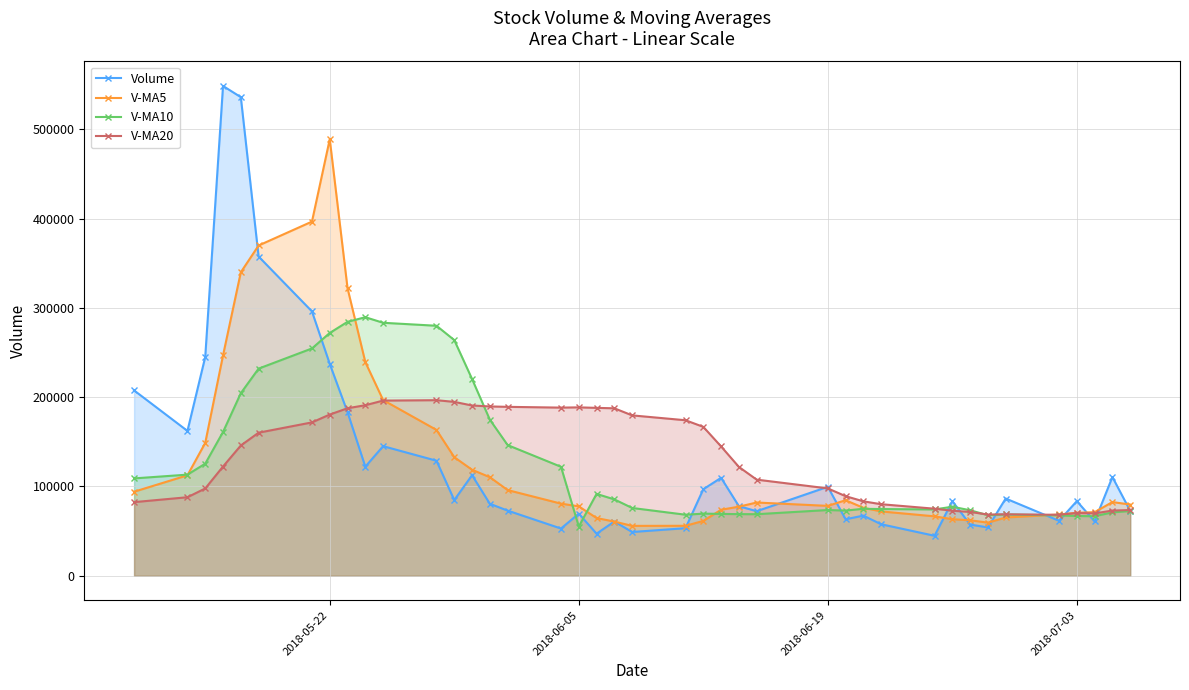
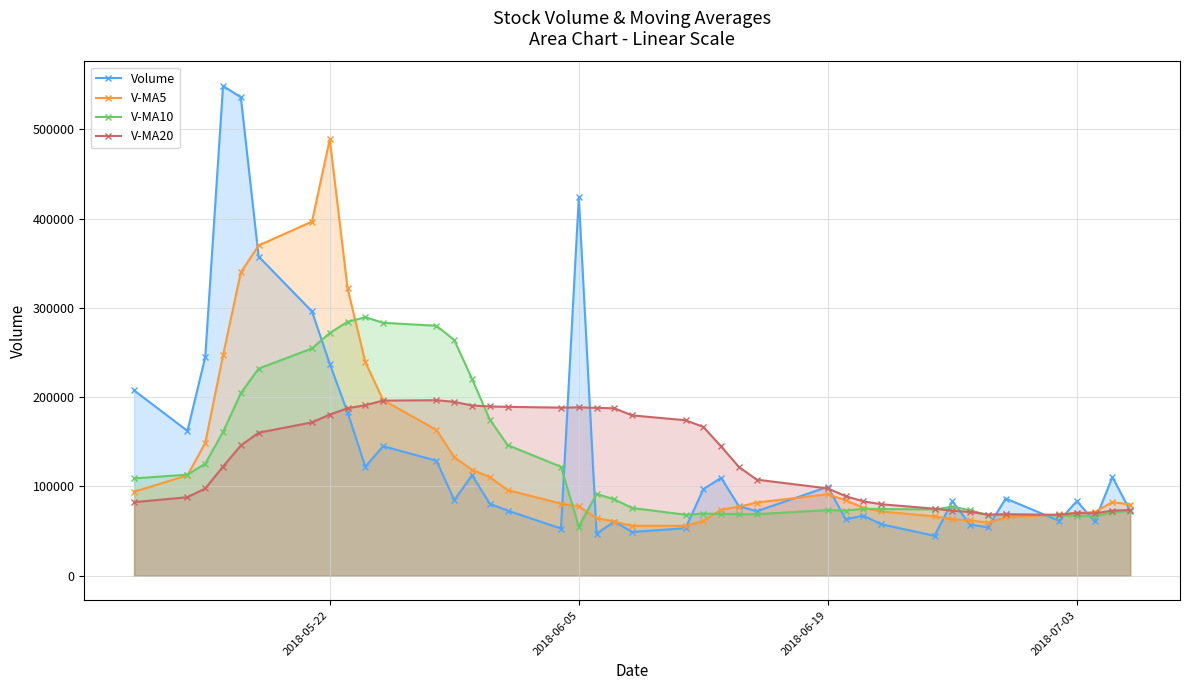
  {
    "Volume": {
      "2018-05-22": 240000,
-     "2018-06-05": 70000,
+     "2018-06-05": 420000,
      "2018-07-03": 80000
    },
    "V-MA5": {
      "2018-05-22": 490000,
      "2018-06-05": 80000,
-     "2018-06-19": 80000
+     "2018-06-19": 90000
    },
    "V-MA10": {
      "2018-05-22": 270000,
      "2018-06-05": 60000,
      "2018-06-19": 70000,
      "2018-07-03": 70000
    },
    "V-MA20": {
      "2018-05-22": 180000,
      "2018-06-05": 190000
    }
  }
